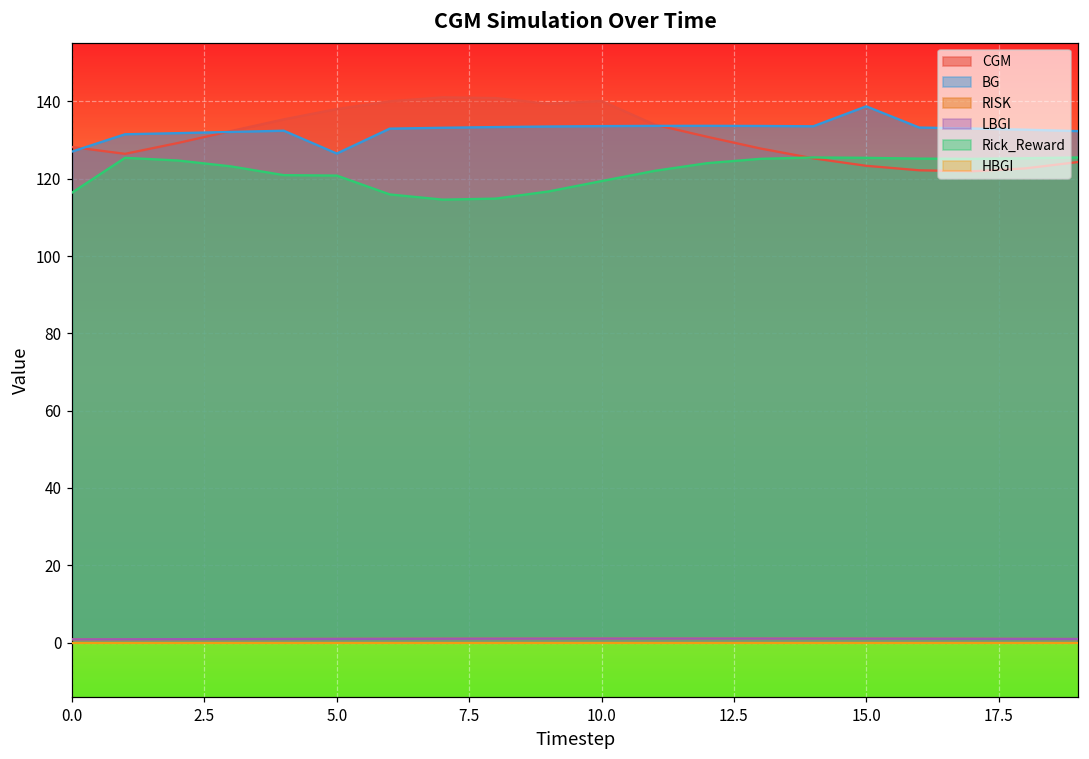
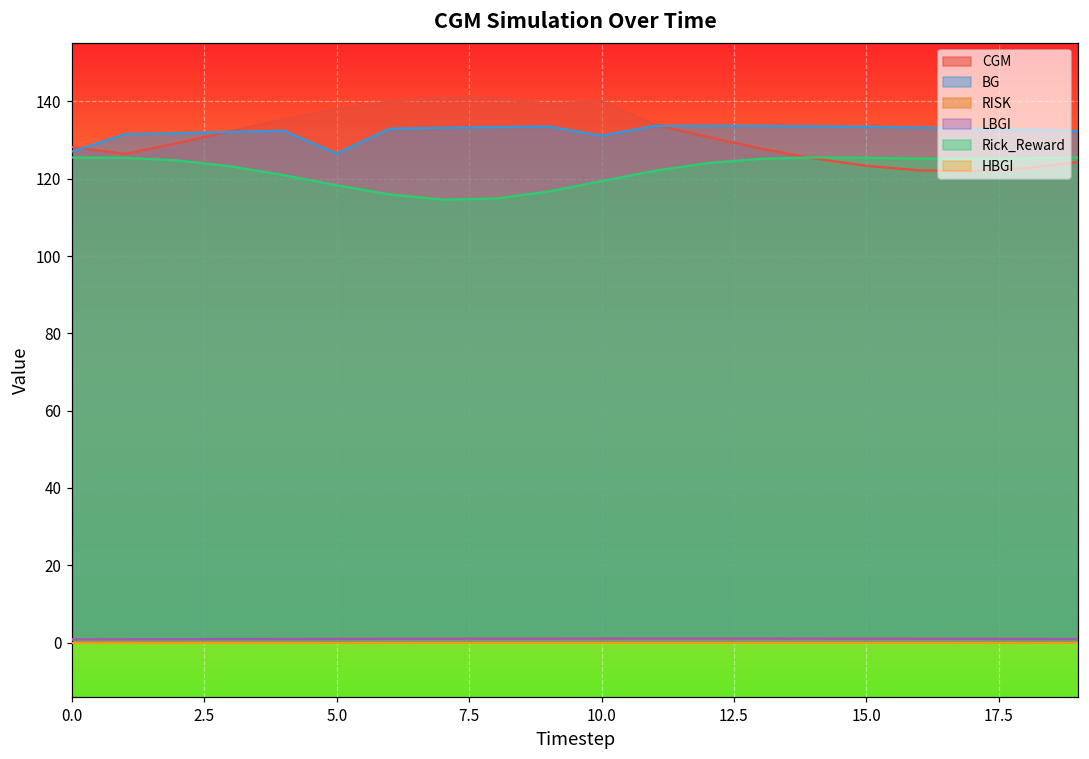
  {
    "CGM": {
      "0.0": 128,
      "5.0": 138,
      "10.0": 140,
      "15.0": 123
    },
    "BG": {
      "0.0": 127,
      "5.0": 127,
-     "10.0": 134,
-     "15.0": 139
+     "10.0": 131,
+     "15.0": 133
    },
    "LBGI": {
      "0.0": 1,
      "5.0": 1,
      "10.0": 1,
      "15.0": 1
    },
    "Rick_Reward": {
-     "0.0": 116,
-     "5.0": 121,
+     "0.0": 126,
+     "5.0": 118,
      "10.0": 119,
      "15.0": 125
    },
    "HBGI": {
      "0.0": 0,
      "5.0": 0,
      "10.0": 0,
      "15.0": 0
    }
  }
